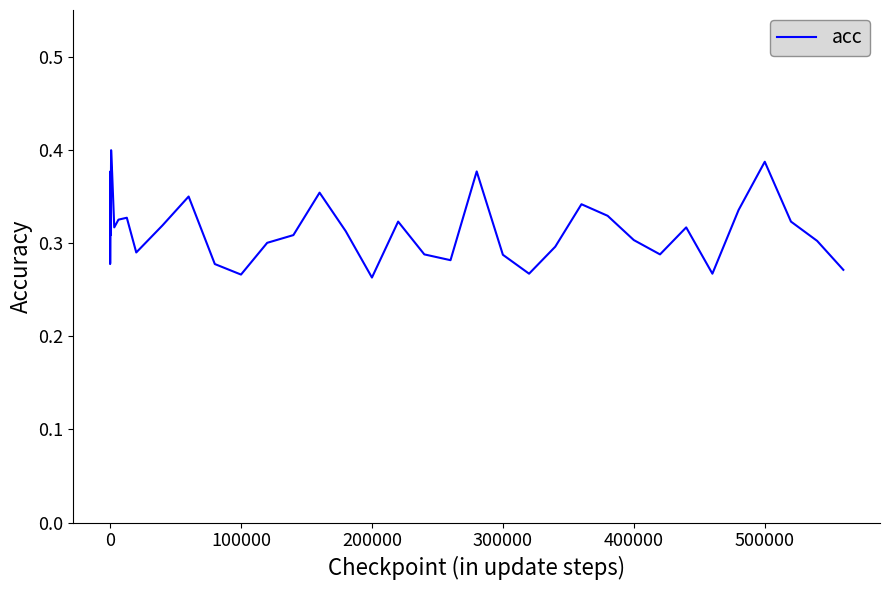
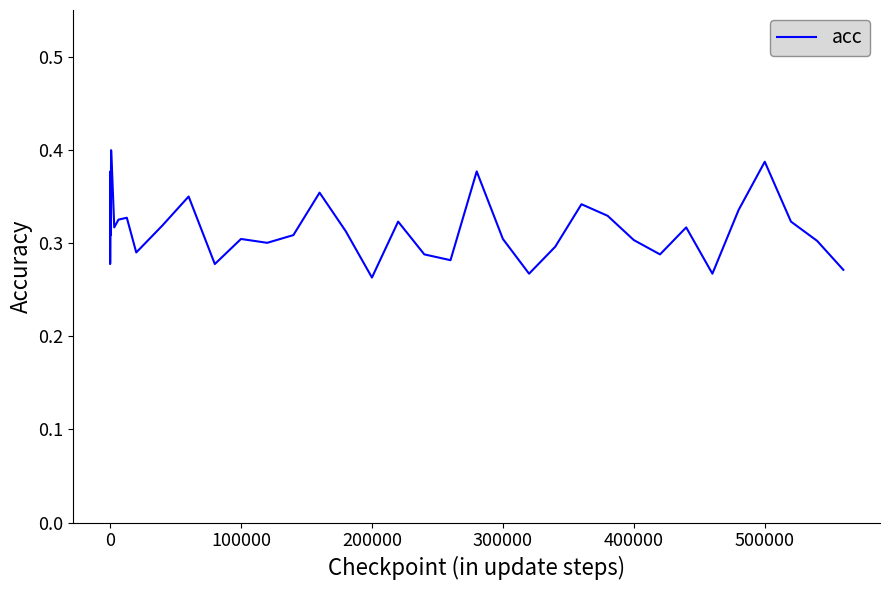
  {
    "0": 0.28,
-   "100000": 0.27,
+   "100000": 0.30,
    "200000": 0.26,
-   "300000": 0.29,
+   "300000": 0.30,
    "400000": 0.30,
    "500000": 0.39
  }
